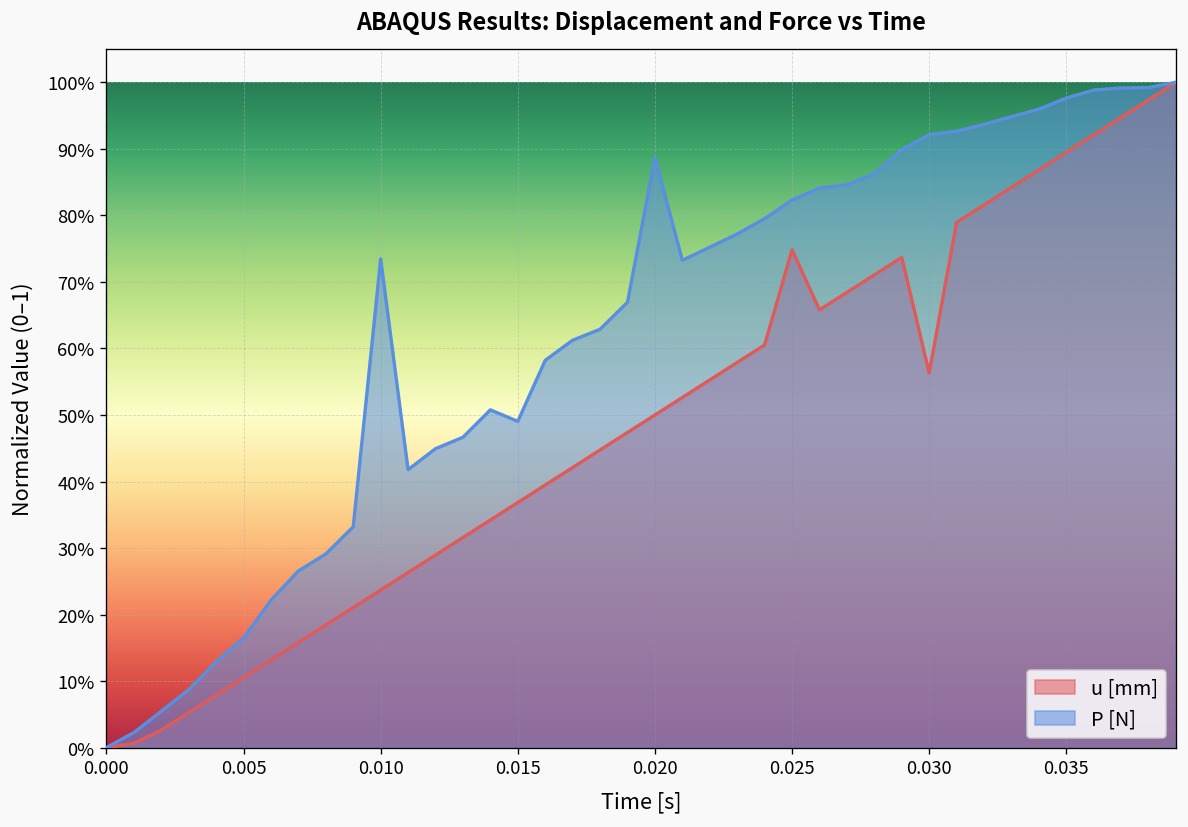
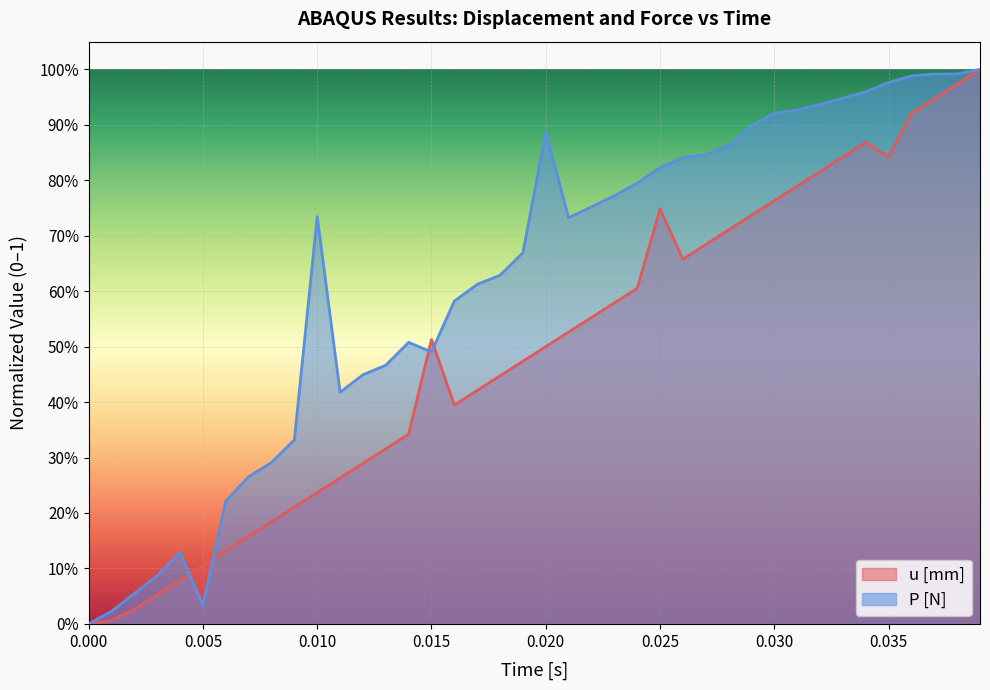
  {
    "u [mm]": {
      "0.005": "11%",
      "0.010": "24%",
-     "0.015": "37%",
+     "0.015": "51%",
      "0.020": "50%",
      "0.025": "75%",
-     "0.030": "56%",
-     "0.035": "89%"
+     "0.030": "76%",
+     "0.035": "84%"
    },
    "P [N]": {
-     "0.005": "16%",
+     "0.005": "3%",
      "0.010": "73%",
      "0.015": "49%",
      "0.020": "89%",
      "0.025": "82%",
      "0.030": "92%",
      "0.035": "98%"
    }
  }
